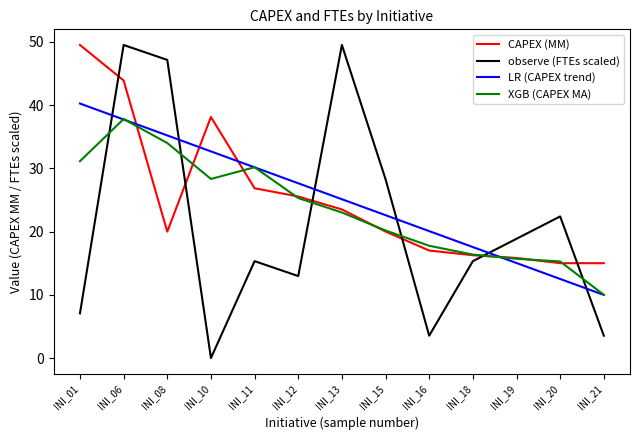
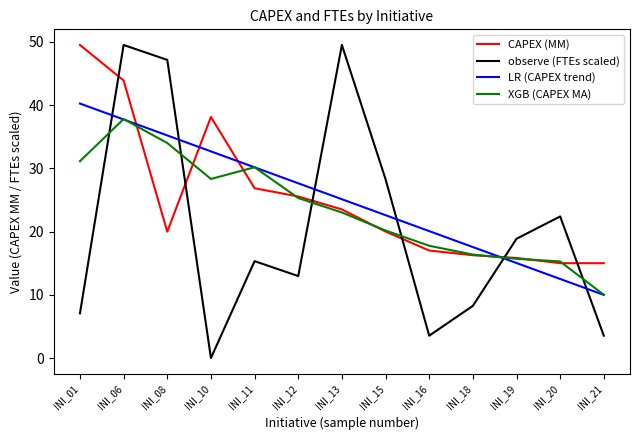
  {
    "CAPEX (MM)": {
      "INI_01": 49,
      "INI_06": 44,
      "INI_08": 20,
      "INI_10": 38,
      "INI_11": 27,
      "INI_13": 23,
      "INI_16": 17,
      "INI_21": 15
    },
    "observe (FTEs scaled)": {
      "INI_01": 7,
      "INI_06": 49,
      "INI_08": 47,
      "INI_10": 0,
      "INI_11": 15,
      "INI_12": 13,
      "INI_13": 49,
      "INI_15": 28,
      "INI_16": 4,
-     "INI_18": 15,
+     "INI_18": 8,
      "INI_19": 19,
      "INI_20": 22,
      "INI_21": 4
    },
    "LR (CAPEX trend)": {
      "INI_01": 40,
      "INI_08": 35,
      "INI_10": 33,
      "INI_12": 28,
      "INI_13": 25,
      "INI_15": 23,
      "INI_16": 20,
      "INI_18": 18,
      "INI_19": 15,
      "INI_20": 13
    },
    "XGB (CAPEX MA)": {
      "INI_01": 31,
      "INI_08": 34,
      "INI_10": 28,
      "INI_13": 23,
      "INI_16": 18
    }
  }
